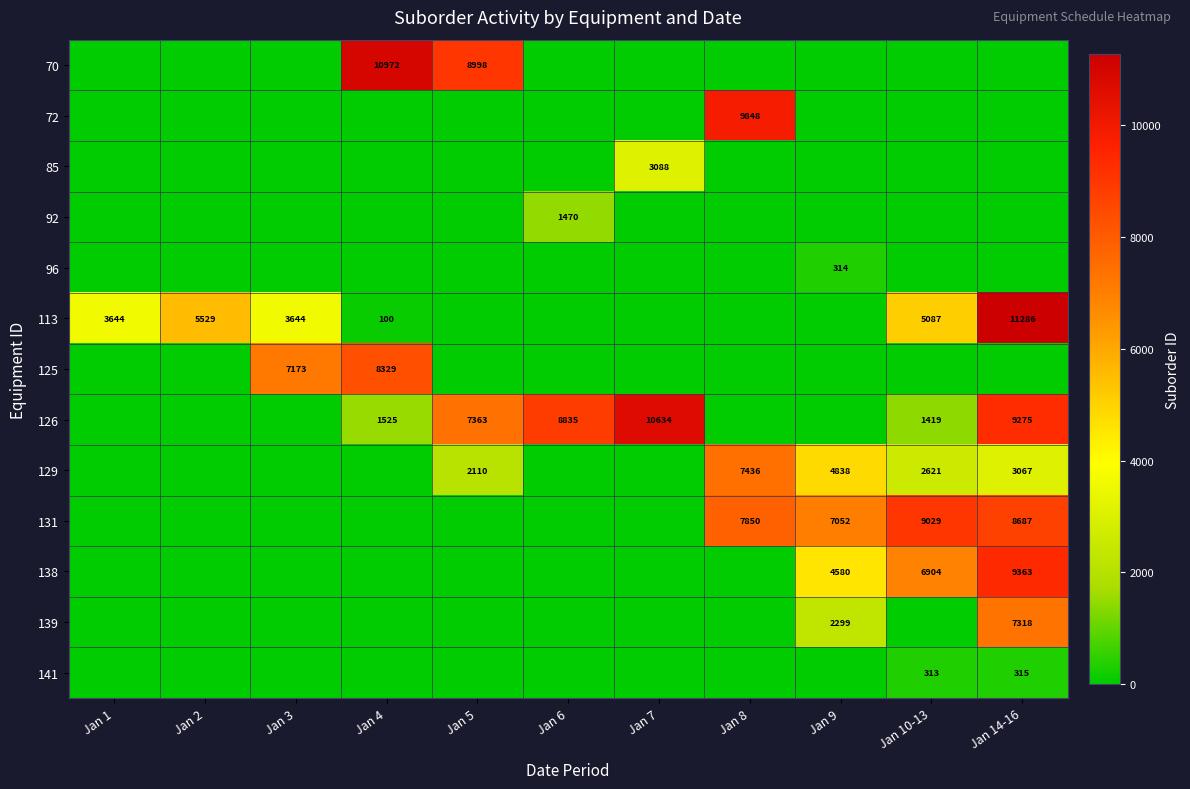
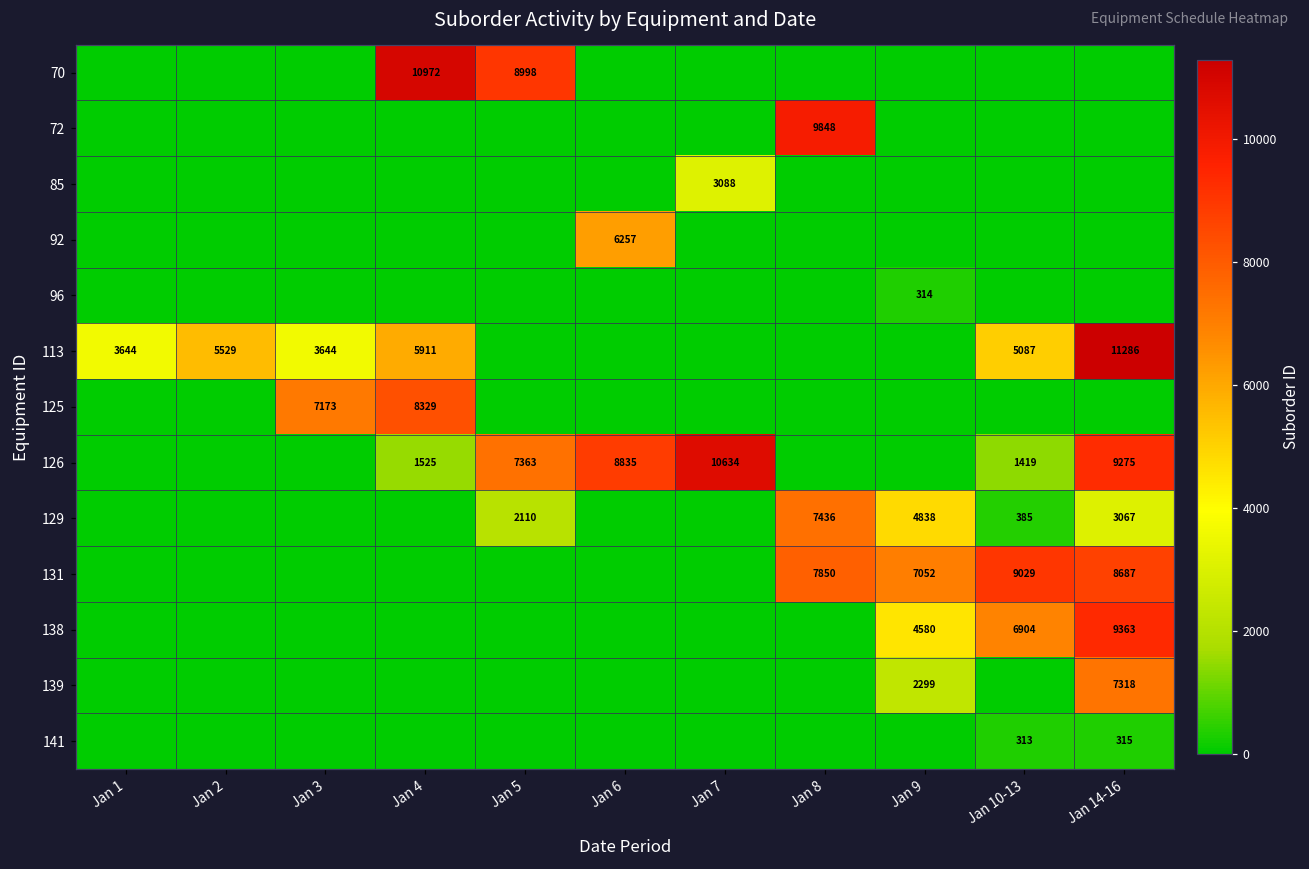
  {
    "70": {
      "Jan 4": 10972,
      "Jan 5": 8998
    },
    "72": {
      "Jan 8": 9848
    },
    "85": {
      "Jan 7": 3088
    },
    "92": {
-     "Jan 6": 1470
+     "Jan 6": 6257
    },
    "96": {
      "Jan 9": 314
    },
    "113": {
      "Jan 1": 3644,
      "Jan 2": 5529,
      "Jan 3": 3644,
-     "Jan 4": 100,
+     "Jan 4": 5911,
      "Jan 10-13": 5087,
      "Jan 14-16": 11286
    },
    "125": {
      "Jan 3": 7173,
      "Jan 4": 8329
    },
    "126": {
      "Jan 4": 1525,
      "Jan 5": 7363,
      "Jan 6": 8835,
      "Jan 7": 10634,
      "Jan 10-13": 1419,
      "Jan 14-16": 9275
    },
    "129": {
      "Jan 5": 2110,
      "Jan 8": 7436,
      "Jan 9": 4838,
-     "Jan 10-13": 2621,
+     "Jan 10-13": 385,
      "Jan 14-16": 3067
    },
    "131": {
      "Jan 8": 7850,
      "Jan 9": 7052,
      "Jan 10-13": 9029,
      "Jan 14-16": 8687
    },
    "138": {
      "Jan 9": 4580,
      "Jan 10-13": 6904,
      "Jan 14-16": 9363
    },
    "139": {
      "Jan 9": 2299,
      "Jan 14-16": 7318
    },
    "141": {
      "Jan 10-13": 313,
      "Jan 14-16": 315
    }
  }
